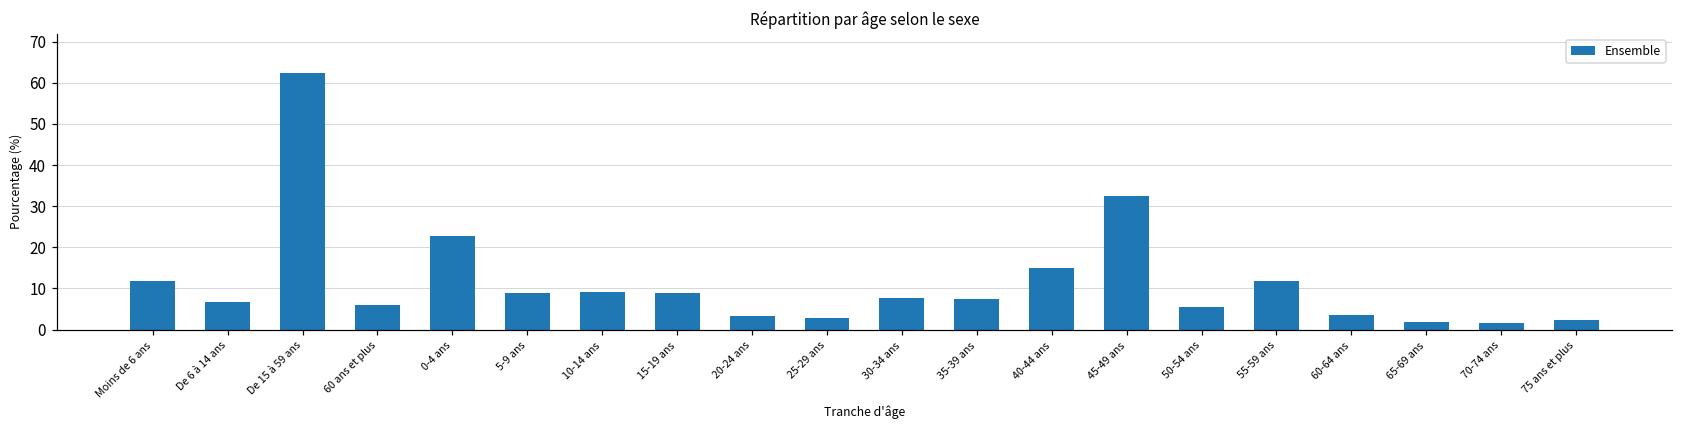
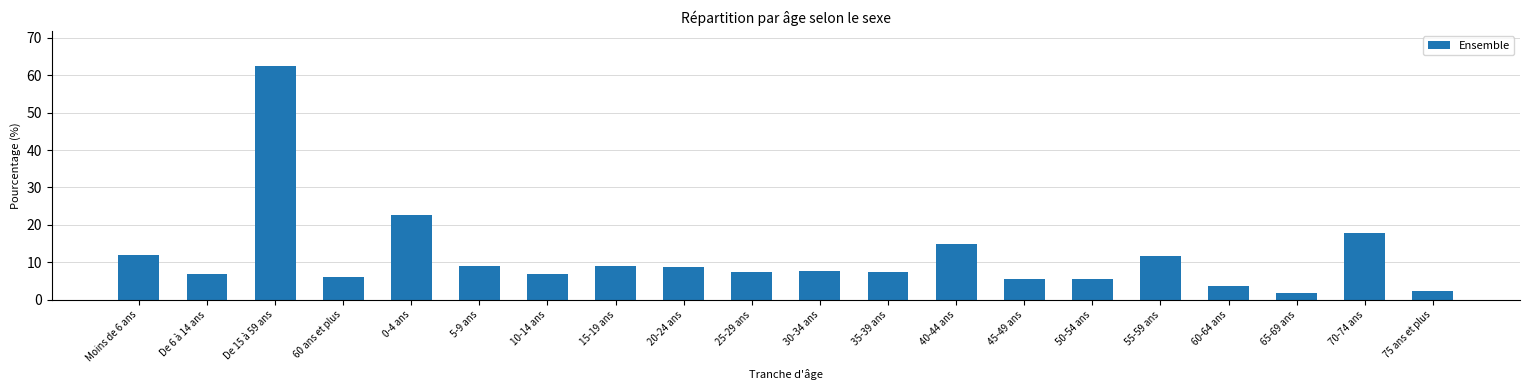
  {
    "Moins de 6 ans": 12,
    "De 6 à 14 ans": 7,
    "De 15 à 59 ans": 63,
    "60 ans et plus": 6,
    "0-4 ans": 23,
    "5-9 ans": 9,
-   "10-14 ans": 9,
+   "10-14 ans": 7,
    "15-19 ans": 9,
-   "20-24 ans": 3,
-   "25-29 ans": 3,
+   "20-24 ans": 9,
+   "25-29 ans": 8,
    "30-34 ans": 8,
    "35-39 ans": 8,
    "40-44 ans": 15,
-   "45-49 ans": 32,
+   "45-49 ans": 6,
    "50-54 ans": 6,
    "55-59 ans": 12,
    "60-64 ans": 4,
    "65-69 ans": 2,
-   "70-74 ans": 2,
+   "70-74 ans": 18,
    "75 ans et plus": 2
  }
